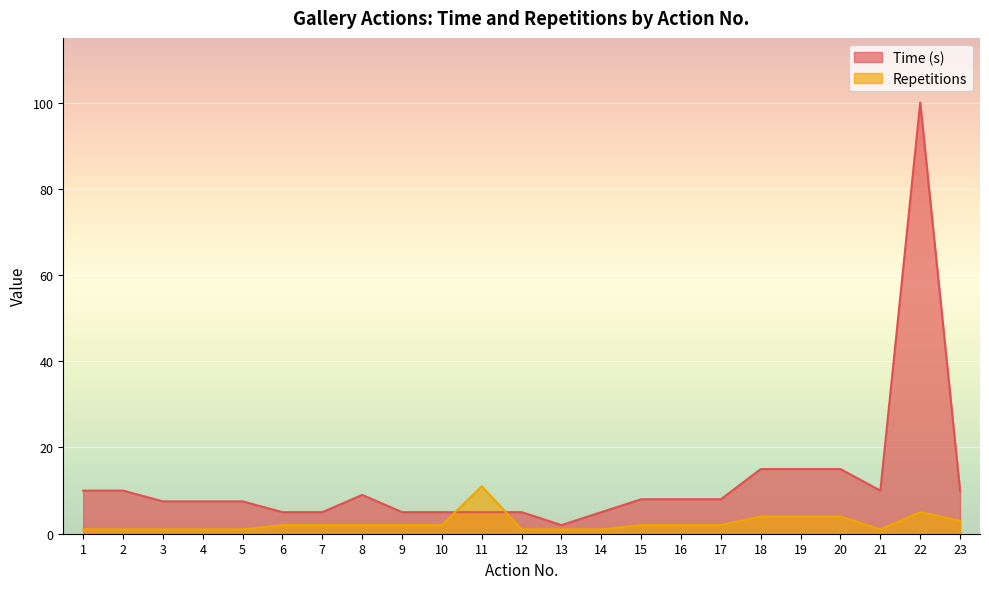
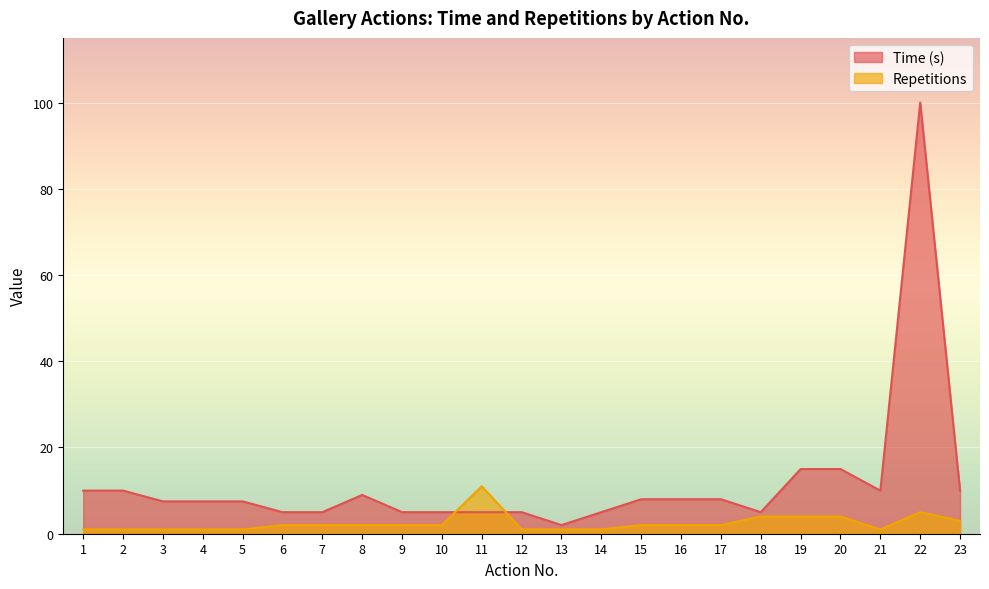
  {
    "Time (s)": {
      "1": 10,
      "2": 10,
      "3": 8,
      "4": 8,
      "5": 8,
      "6": 5,
      "7": 5,
      "8": 9,
      "9": 5,
      "10": 5,
      "11": 5,
      "12": 5,
      "13": 2,
      "14": 5,
      "15": 8,
      "16": 8,
      "17": 8,
-     "18": 15,
+     "18": 5,
      "19": 15,
      "20": 15,
      "21": 10,
      "22": 100,
      "23": 10
    },
    "Repetitions": {
      "1": 1,
      "2": 1,
      "3": 1,
      "4": 1,
      "5": 1,
      "6": 2,
      "7": 2,
      "8": 2,
      "9": 2,
      "10": 2,
      "11": 11,
      "12": 1,
      "13": 1,
      "14": 1,
      "15": 2,
      "16": 2,
      "17": 2,
      "18": 4,
      "19": 4,
      "20": 4,
      "21": 1,
      "22": 5,
      "23": 3
    }
  }
